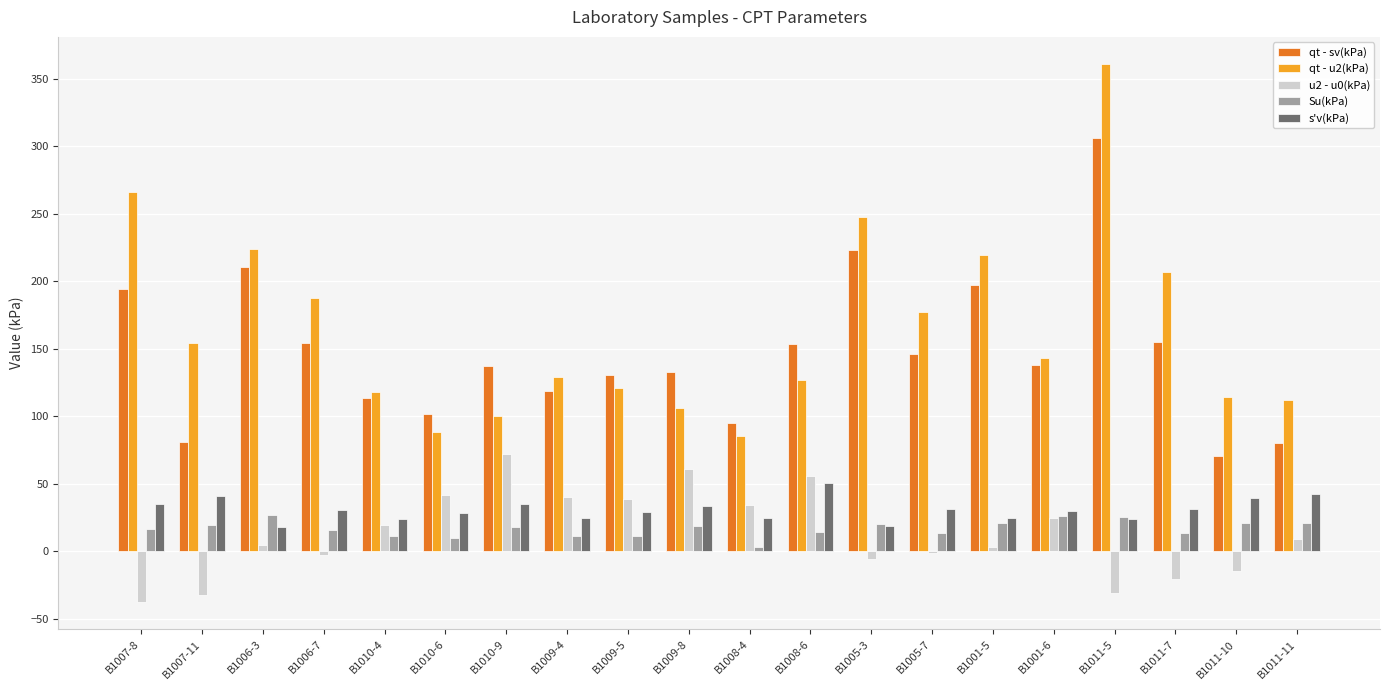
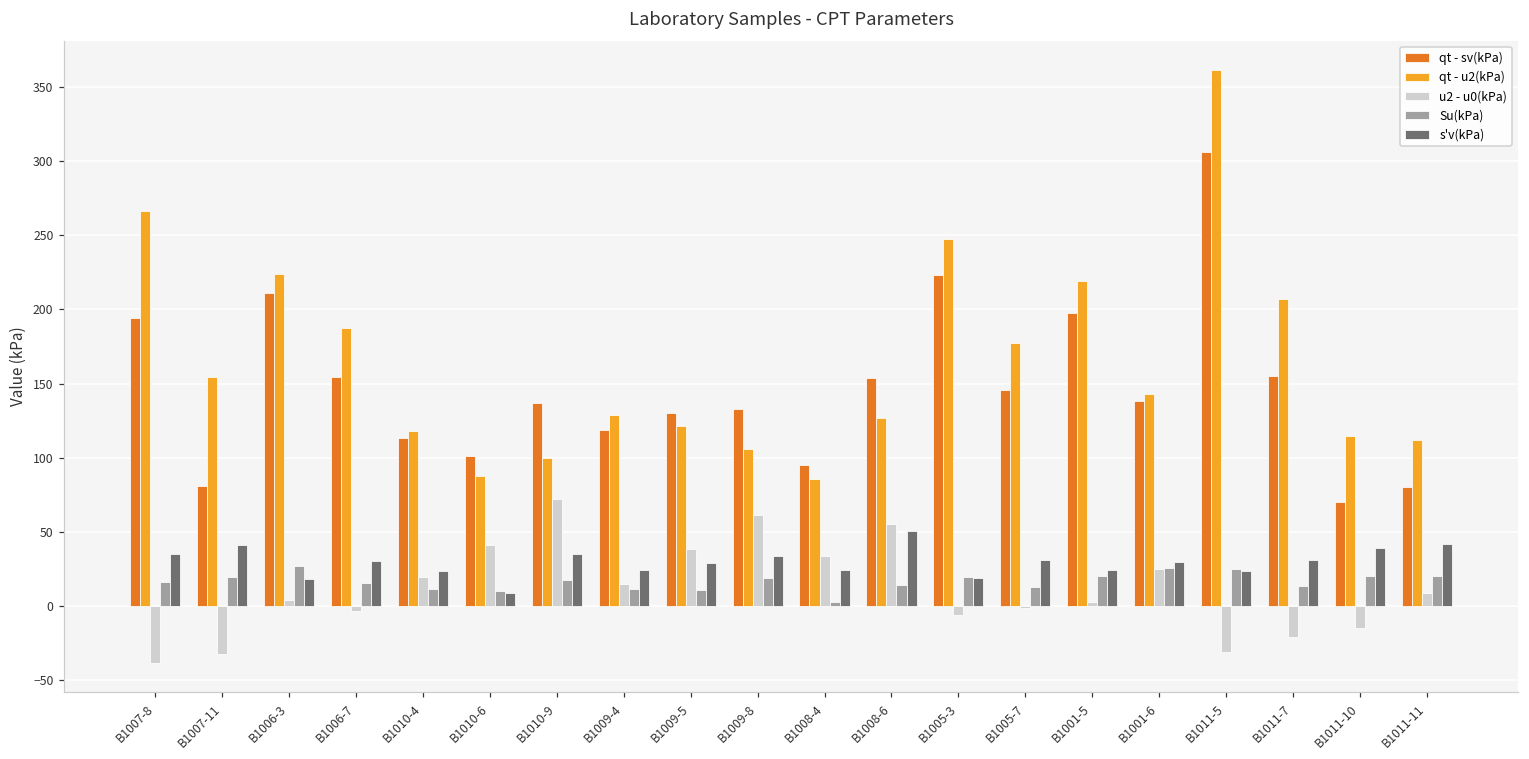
  {
    "u2 - u0(kPa)": {
      "B1007-8": -38,
      "B1007-11": -32,
      "B1006-3": 4,
      "B1006-7": -3,
      "B1010-4": 20,
      "B1010-6": 41,
      "B1010-9": 72,
-     "B1009-4": 40,
+     "B1009-4": 15,
      "B1009-5": 39,
      "B1009-8": 61,
      "B1008-4": 34,
      "B1008-6": 56,
      "B1005-3": -6,
      "B1001-5": 3,
      "B1001-6": 25,
      "B1011-5": -31,
      "B1011-7": -21,
      "B1011-10": -15,
      "B1011-11": 9
    },
    "Su(kPa)": {
      "B1007-8": 16,
      "B1007-11": 20,
      "B1006-3": 27,
      "B1006-7": 16,
      "B1010-4": 11,
      "B1010-6": 10,
      "B1010-9": 18,
      "B1009-4": 11,
      "B1009-5": 11,
      "B1009-8": 19,
      "B1008-4": 3,
      "B1008-6": 14,
      "B1005-3": 20,
      "B1005-7": 13,
      "B1001-5": 20,
      "B1001-6": 26,
      "B1011-5": 25,
      "B1011-7": 13,
      "B1011-10": 21,
      "B1011-11": 21
    },
    "s'v(kPa)": {
      "B1007-8": 35,
      "B1007-11": 41,
      "B1006-3": 18,
      "B1006-7": 31,
      "B1010-4": 24,
-     "B1010-6": 29,
+     "B1010-6": 9,
      "B1010-9": 35,
      "B1009-4": 24,
      "B1009-5": 29,
      "B1009-8": 34,
      "B1008-4": 25,
      "B1008-6": 50,
      "B1005-3": 19,
      "B1005-7": 31,
      "B1001-5": 24,
      "B1001-6": 30,
      "B1011-5": 24,
      "B1011-7": 31,
      "B1011-10": 39,
      "B1011-11": 42
    }
  }
